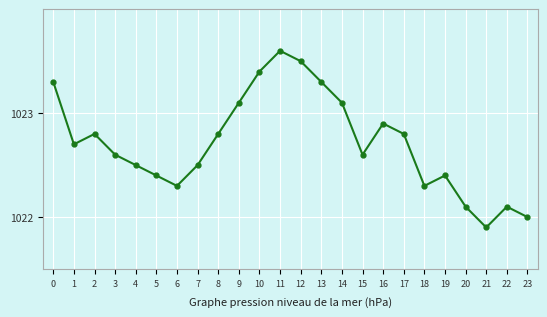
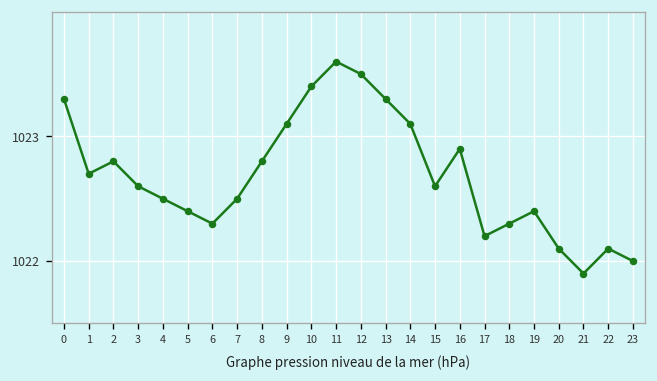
  {
    "0": 1023.3,
    "1": 1022.7,
    "2": 1022.8,
    "3": 1022.6,
    "4": 1022.5,
    "5": 1022.4,
    "6": 1022.3,
    "7": 1022.5,
    "8": 1022.8,
    "9": 1023.1,
    "10": 1023.4,
    "11": 1023.6,
    "12": 1023.5,
    "13": 1023.3,
    "14": 1023.1,
    "15": 1022.6,
    "16": 1022.9,
-   "17": 1022.8,
+   "17": 1022.2,
    "18": 1022.3,
    "19": 1022.4,
    "20": 1022.1,
    "21": 1021.9,
    "22": 1022.1,
    "23": 1022.0
  }
